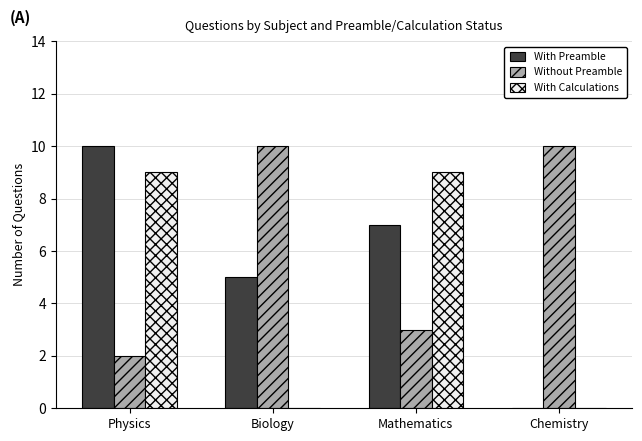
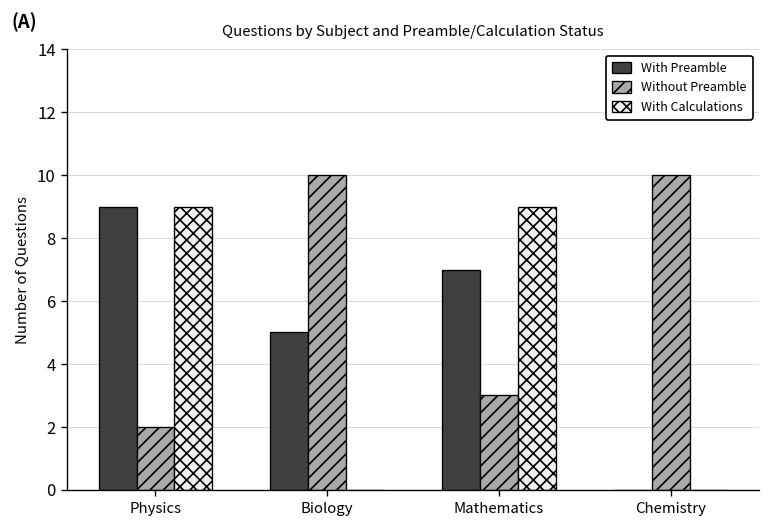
  {
    "With Preamble": {
-     "Physics": 10,
+     "Physics": 9,
      "Biology": 5,
      "Mathematics": 7,
      "Chemistry": 0
    },
    "Without Preamble": {
      "Physics": 2,
      "Biology": 10,
      "Mathematics": 3,
      "Chemistry": 10
    },
    "With Calculations": {
      "Physics": 9,
      "Biology": 0,
      "Mathematics": 9,
      "Chemistry": 0
    }
  }
